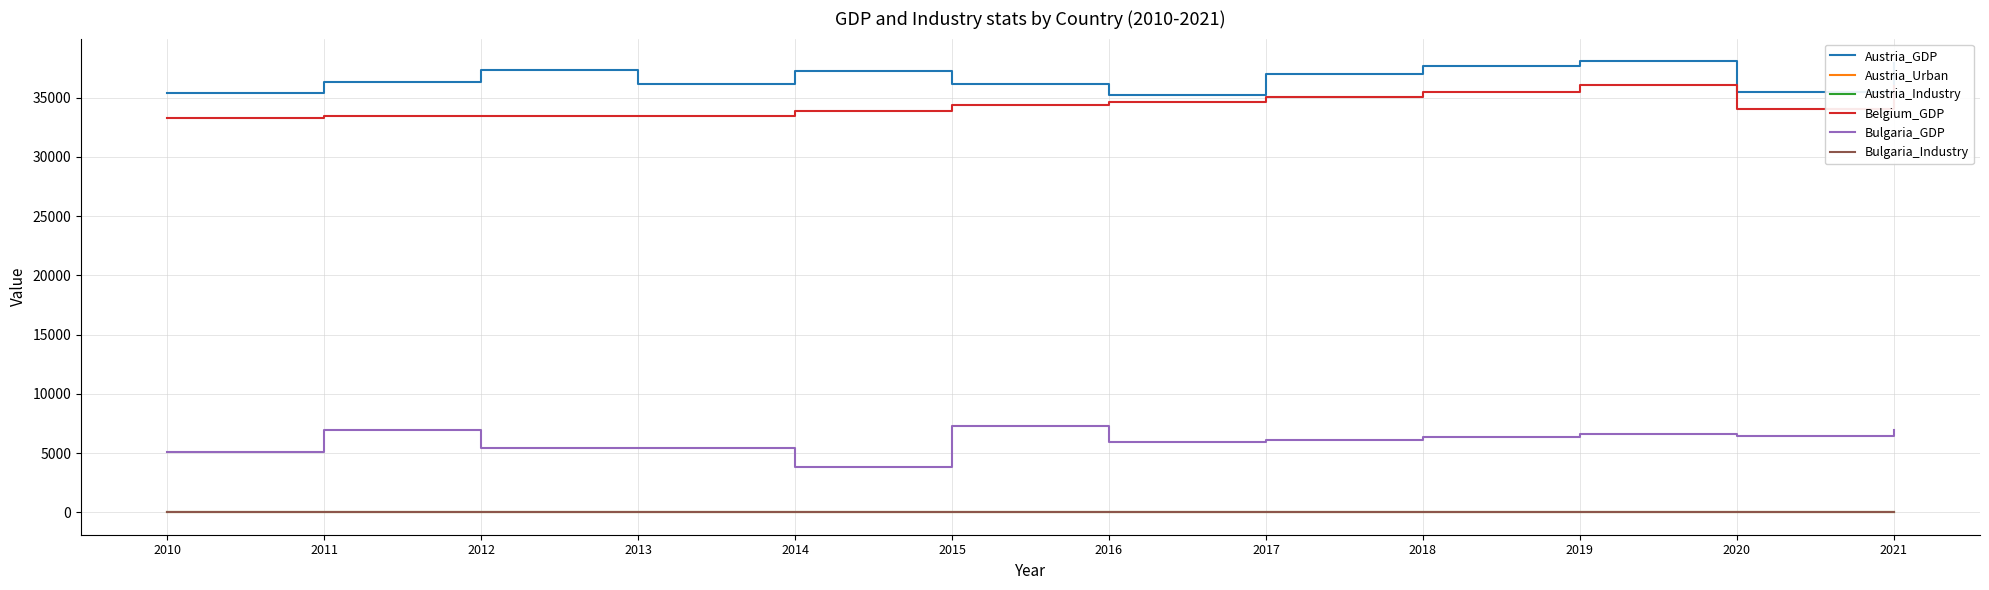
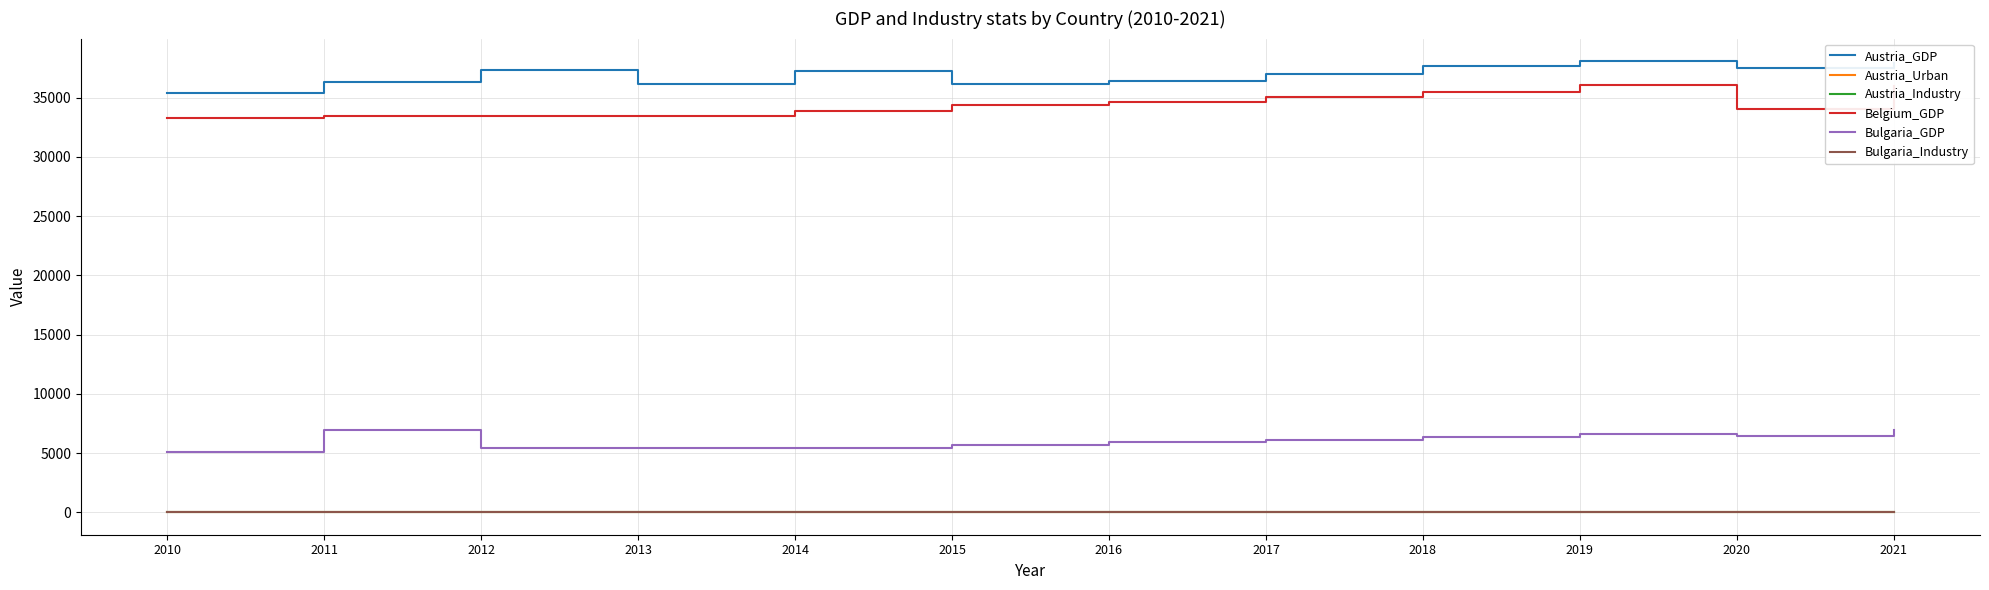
  {
    "Austria_GDP": {
      "2010": 35400,
      "2011": 36300,
      "2012": 37300,
      "2013": 36200,
      "2014": 37300,
      "2015": 36100,
-     "2016": 35200,
+     "2016": 36400,
      "2017": 37000,
      "2018": 37700,
      "2019": 38100,
-     "2020": 35500
+     "2020": 37500
    },
    "Belgium_GDP": {
      "2010": 33300,
      "2011": 33500,
      "2012": 33500,
      "2013": 33500,
      "2014": 33900,
      "2015": 34400,
      "2016": 34600,
      "2017": 35100,
      "2018": 35500,
      "2019": 36100,
      "2020": 34000
    },
    "Bulgaria_GDP": {
      "2010": 5100,
      "2011": 6900,
      "2012": 5400,
      "2013": 5400,
-     "2014": 3800,
-     "2015": 7300,
+     "2014": 5500,
+     "2015": 5700,
      "2016": 5900,
      "2017": 6100,
      "2018": 6300,
      "2019": 6600,
      "2020": 6400,
      "2021": 7000
    }
  }
